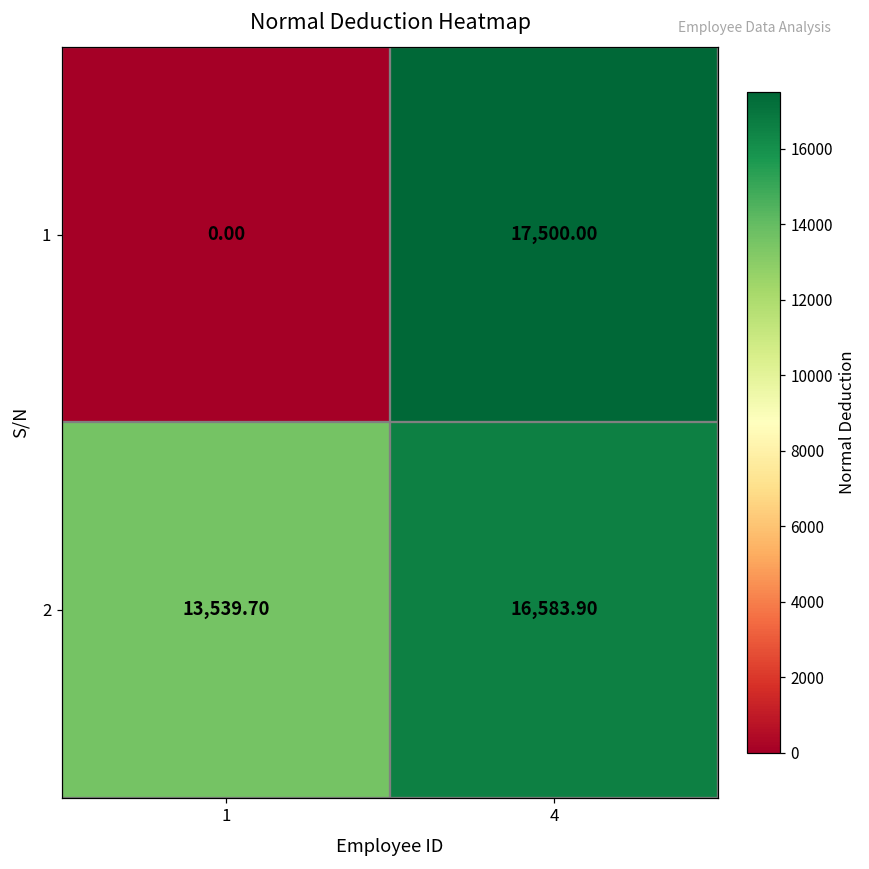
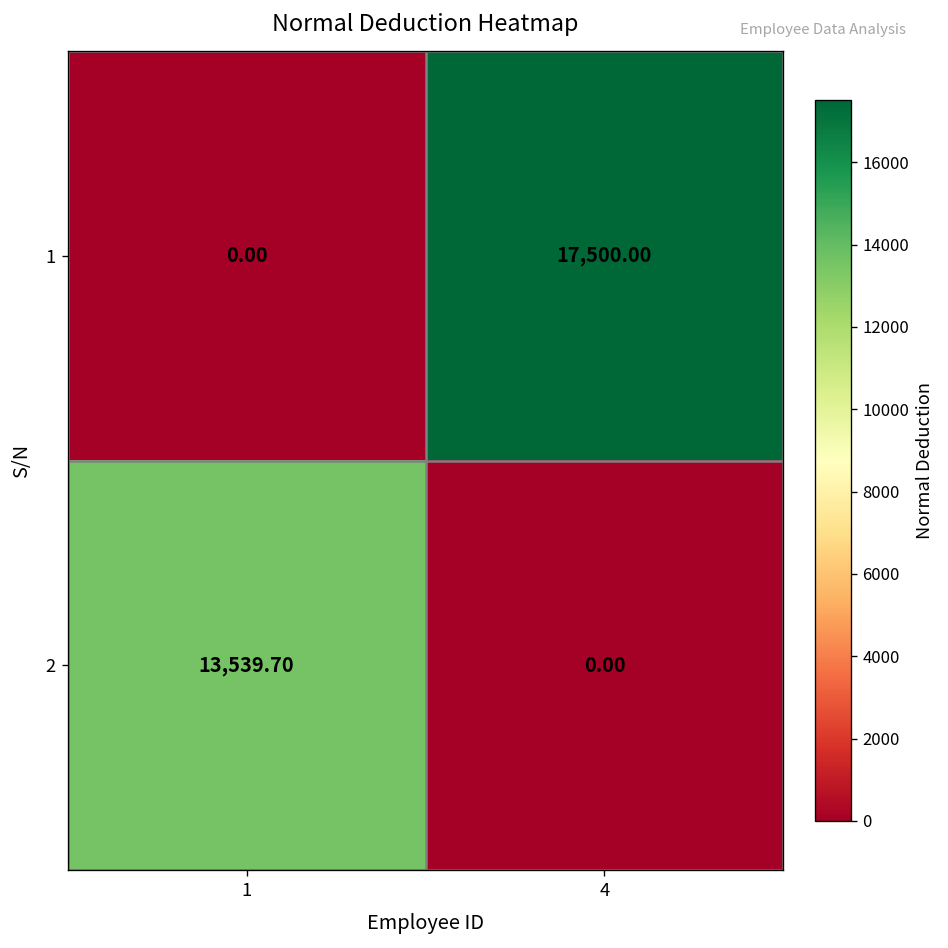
  {
    "1": {
      "1": "0.00",
      "4": "17,500.00"
    },
    "2": {
      "1": "13,539.70",
-     "4": "16,583.90"
+     "4": "0.00"
    }
  }
